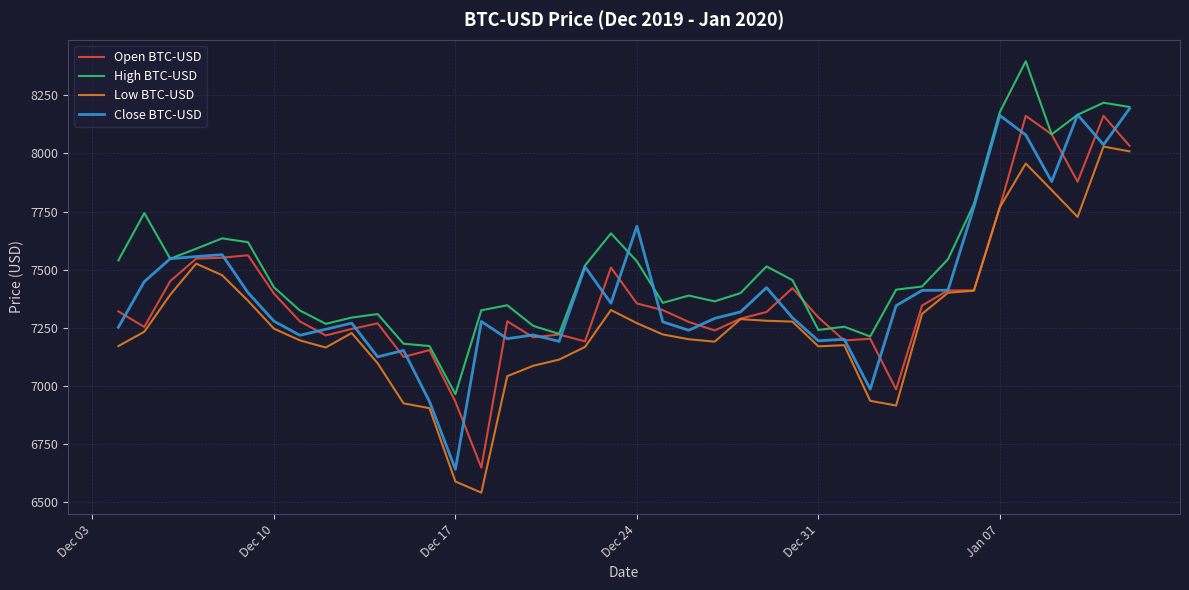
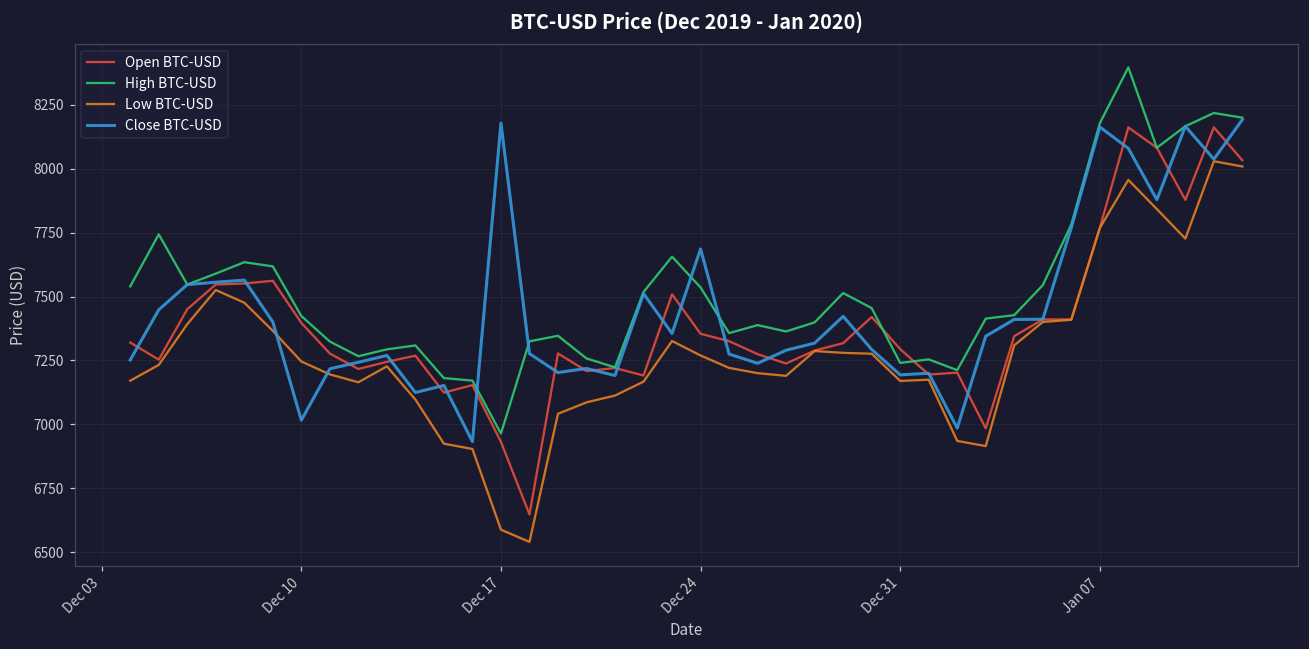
  {
    "High BTC-USD": {
      "Dec 10": 7420,
      "Dec 17": 6960,
      "Dec 24": 7540,
      "Dec 31": 7240,
      "Jan 07": 8180
    },
    "Close BTC-USD": {
-     "Dec 10": 7280,
-     "Dec 17": 6640,
+     "Dec 10": 7020,
+     "Dec 17": 8180,
      "Dec 24": 7690,
      "Dec 31": 7190,
      "Jan 07": 8160
    }
  }
